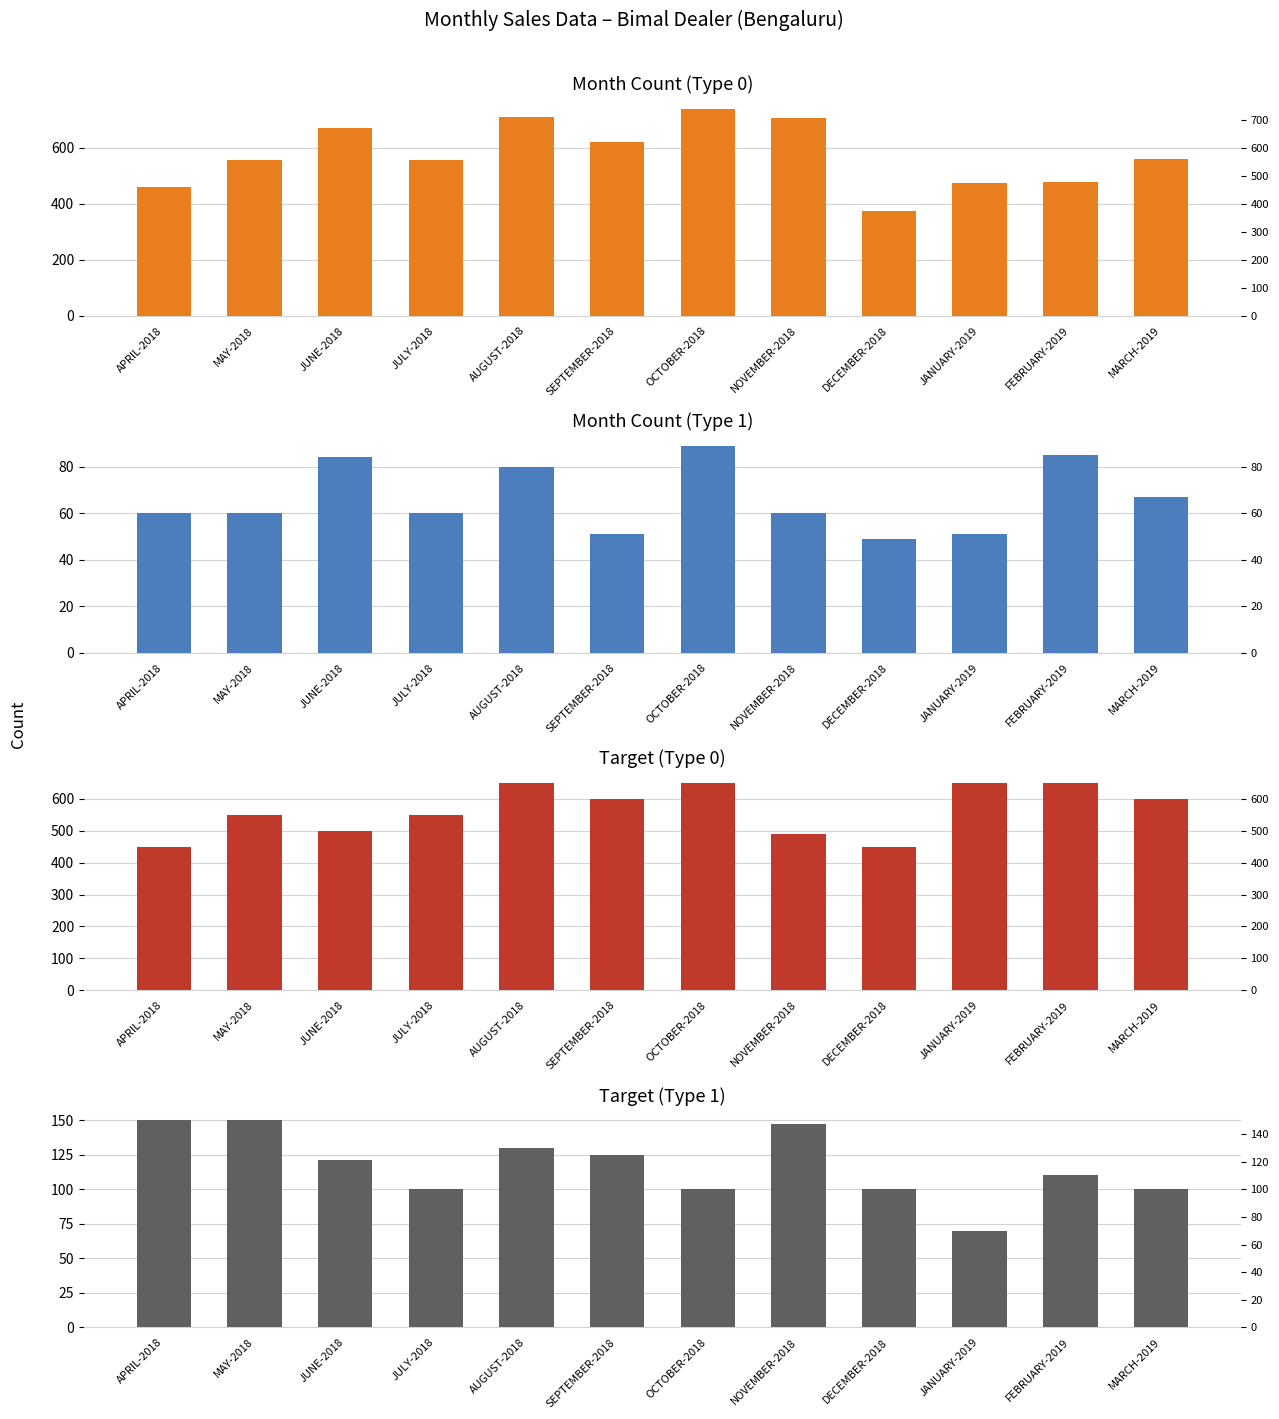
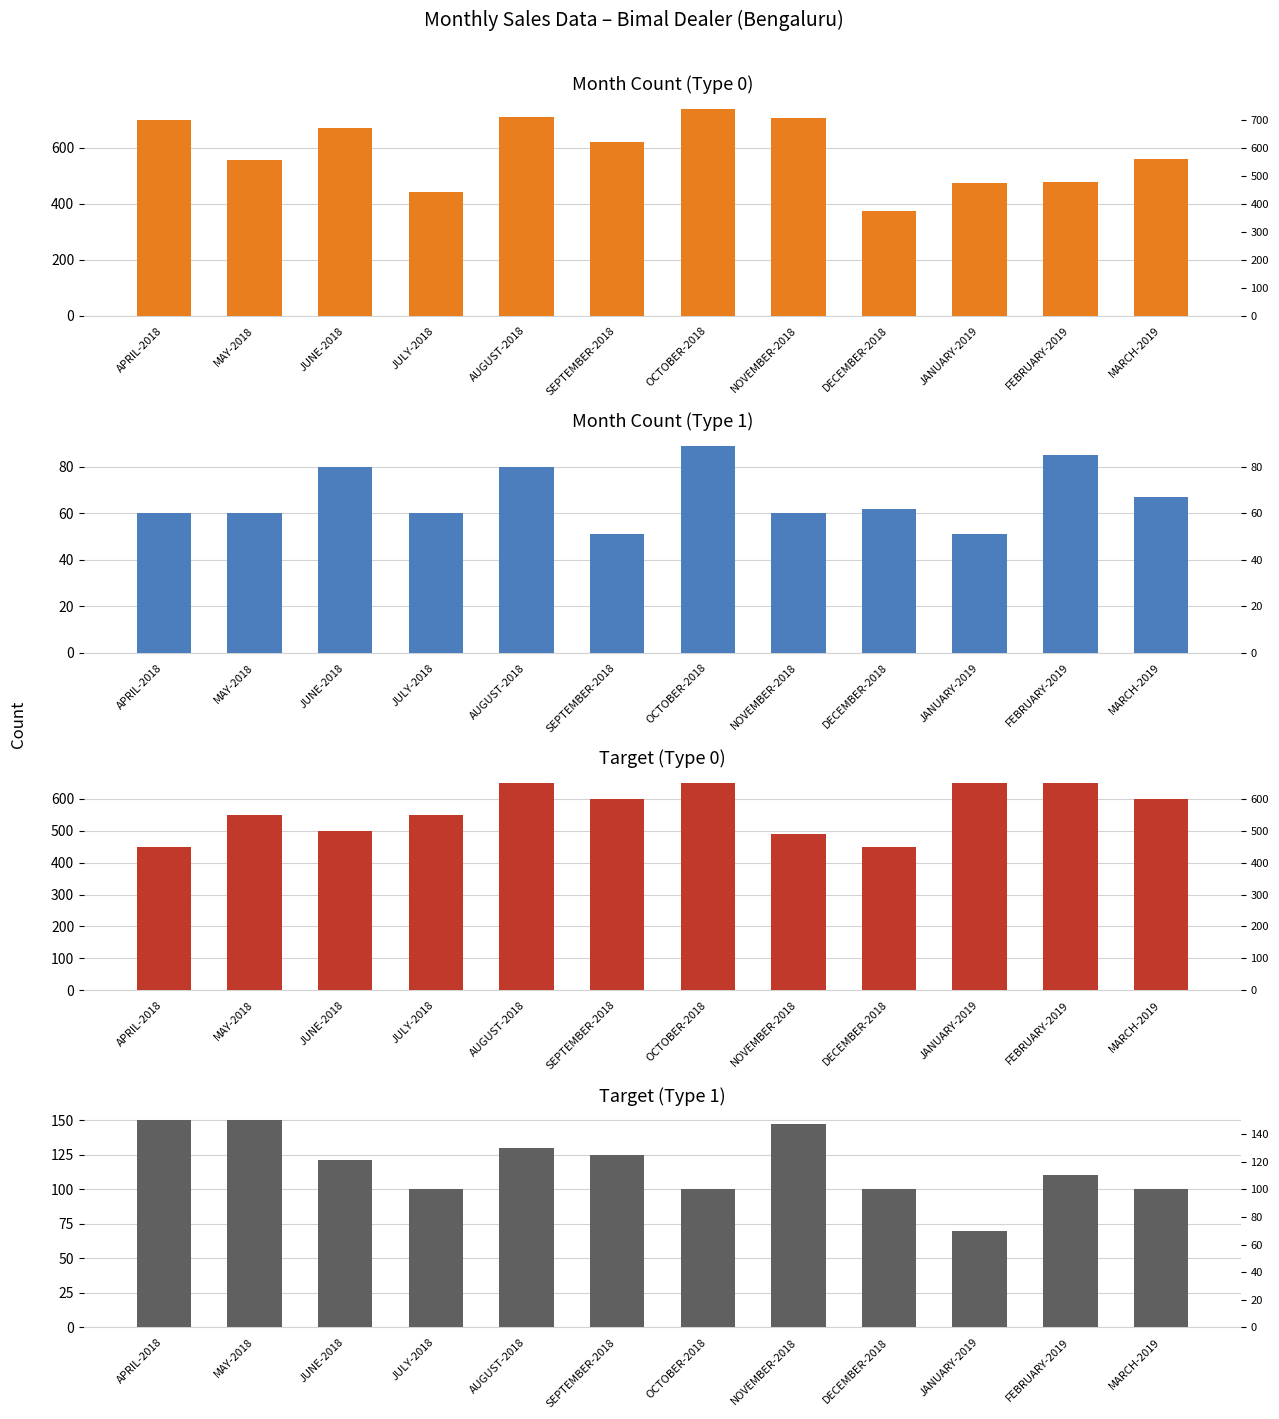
  {
    "Month Count (Type 0)": {
-     "APRIL-2018": 460,
+     "APRIL-2018": 700,
      "MAY-2018": 560,
      "JUNE-2018": 670,
-     "JULY-2018": 560,
+     "JULY-2018": 440,
      "AUGUST-2018": 710,
      "SEPTEMBER-2018": 620,
      "OCTOBER-2018": 740,
      "NOVEMBER-2018": 710,
      "DECEMBER-2018": 370,
      "JANUARY-2019": 470,
      "FEBRUARY-2019": 480,
      "MARCH-2019": 560
    },
    "Month Count (Type 1)": {
      "APRIL-2018": 60,
      "MAY-2018": 60,
-     "JUNE-2018": 84,
+     "JUNE-2018": 80,
      "JULY-2018": 60,
      "AUGUST-2018": 80,
      "SEPTEMBER-2018": 51,
      "OCTOBER-2018": 89,
      "NOVEMBER-2018": 60,
-     "DECEMBER-2018": 49,
+     "DECEMBER-2018": 62,
      "JANUARY-2019": 51,
      "FEBRUARY-2019": 85,
      "MARCH-2019": 67
    },
    "Target (Type 0)": {
      "APRIL-2018": 450,
      "MAY-2018": 550,
      "JUNE-2018": 500,
      "JULY-2018": 550,
      "AUGUST-2018": 650,
      "SEPTEMBER-2018": 600,
      "OCTOBER-2018": 650,
      "NOVEMBER-2018": 490,
      "DECEMBER-2018": 450,
      "JANUARY-2019": 650,
      "FEBRUARY-2019": 650,
      "MARCH-2019": 600
    },
    "Target (Type 1)": {
      "APRIL-2018": 150,
      "MAY-2018": 150,
      "JUNE-2018": 121,
      "JULY-2018": 100,
      "AUGUST-2018": 130,
      "SEPTEMBER-2018": 125,
      "OCTOBER-2018": 100,
      "NOVEMBER-2018": 147,
      "DECEMBER-2018": 100,
      "JANUARY-2019": 70,
      "FEBRUARY-2019": 110,
      "MARCH-2019": 100
    }
  }
